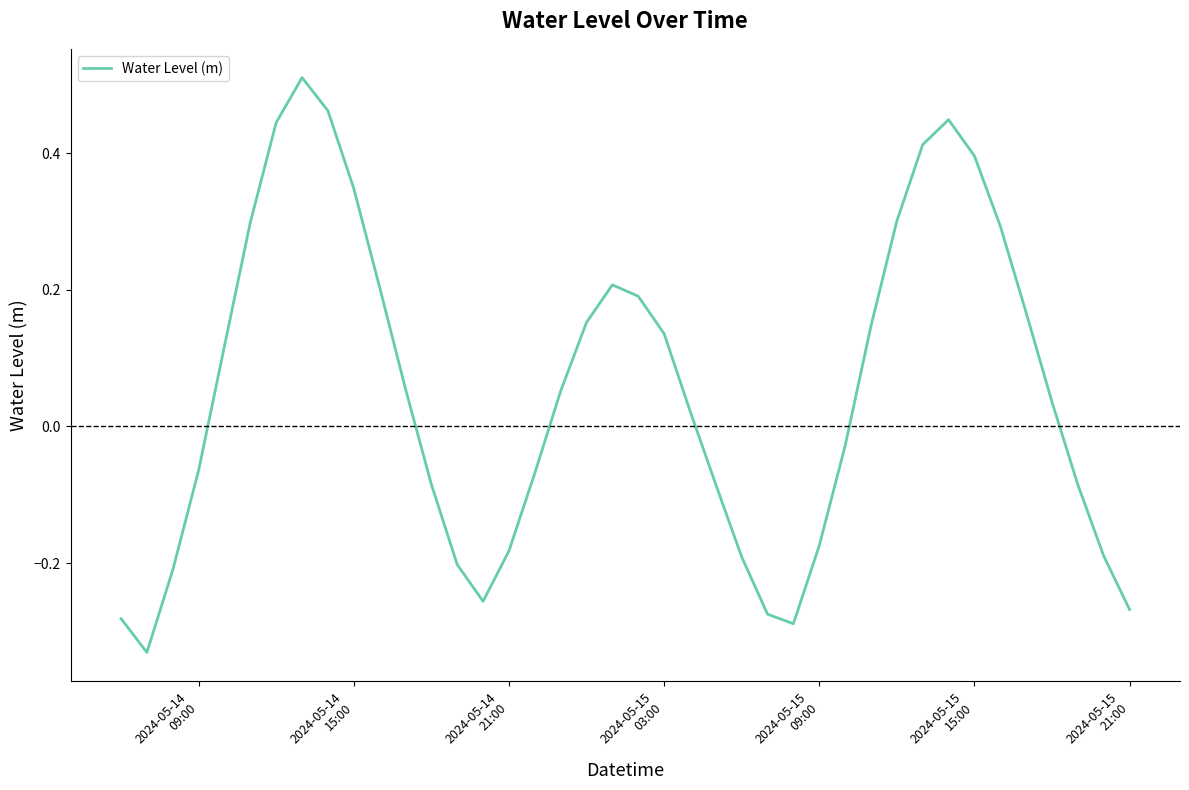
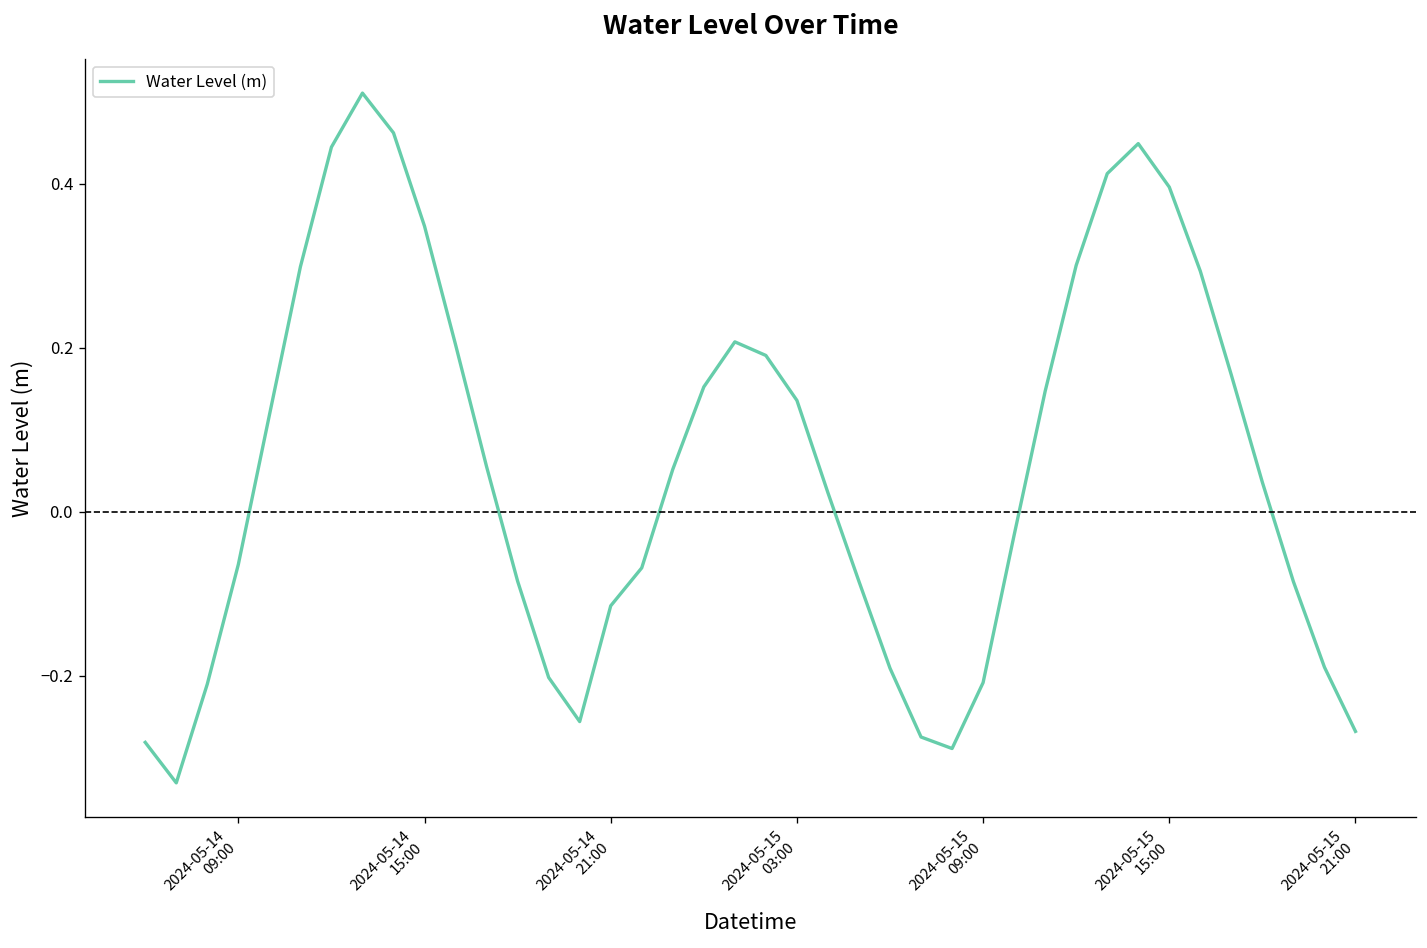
  {
    "2024-05-14 09:00": -0.06,
    "2024-05-14 15:00": 0.35,
-   "2024-05-14 21:00": -0.18,
+   "2024-05-14 21:00": -0.11,
    "2024-05-15 03:00": 0.14,
-   "2024-05-15 09:00": -0.17,
+   "2024-05-15 09:00": -0.21,
    "2024-05-15 15:00": 0.40,
    "2024-05-15 21:00": -0.27
  }
